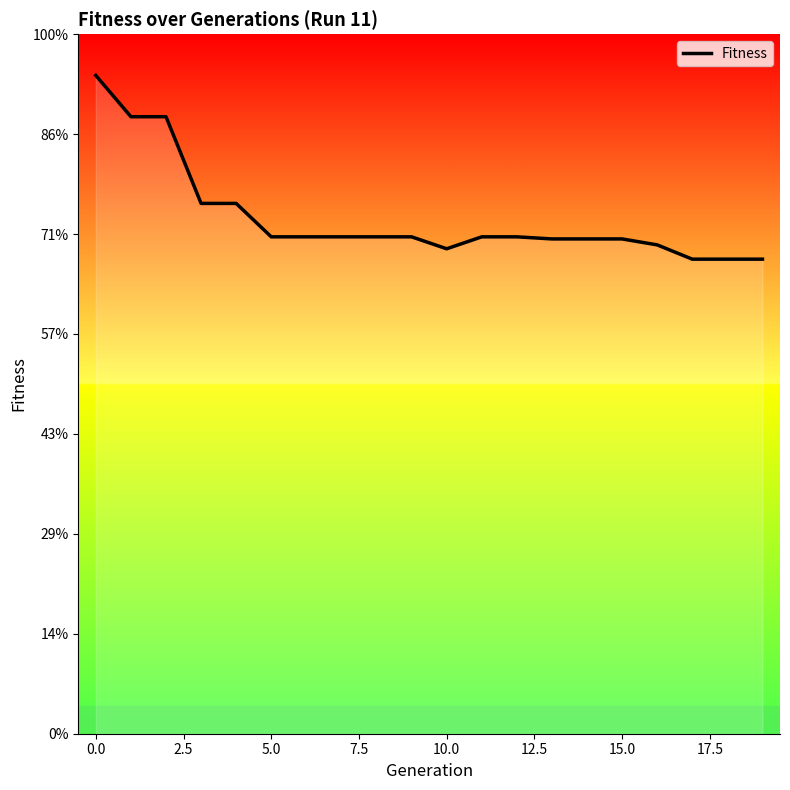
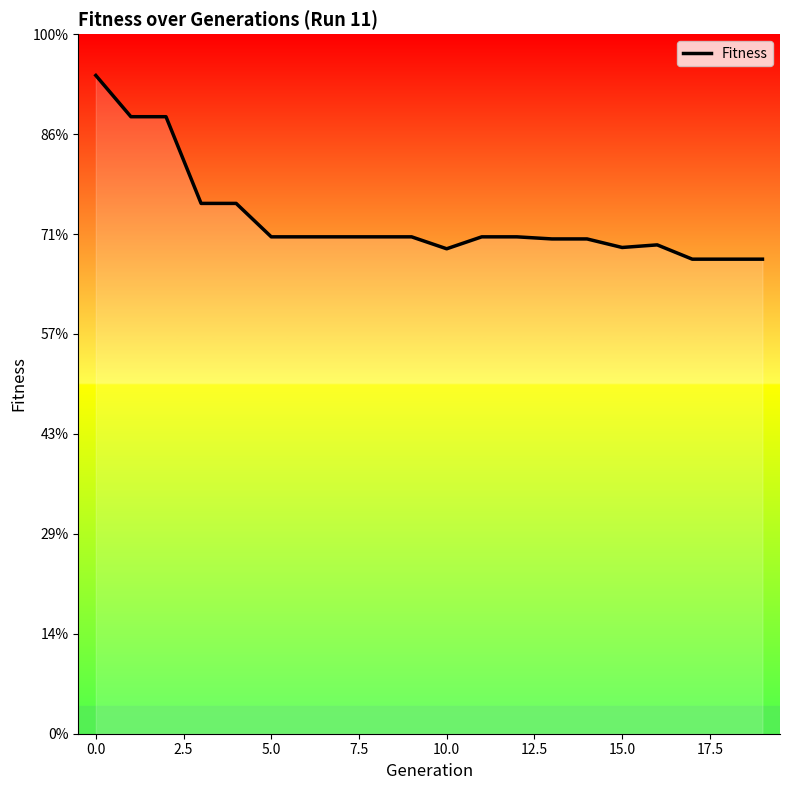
  {
    "0.0": "94%",
    "5.0": "71%",
    "10.0": "69%",
-   "15.0": "71%"
+   "15.0": "70%"
  }
